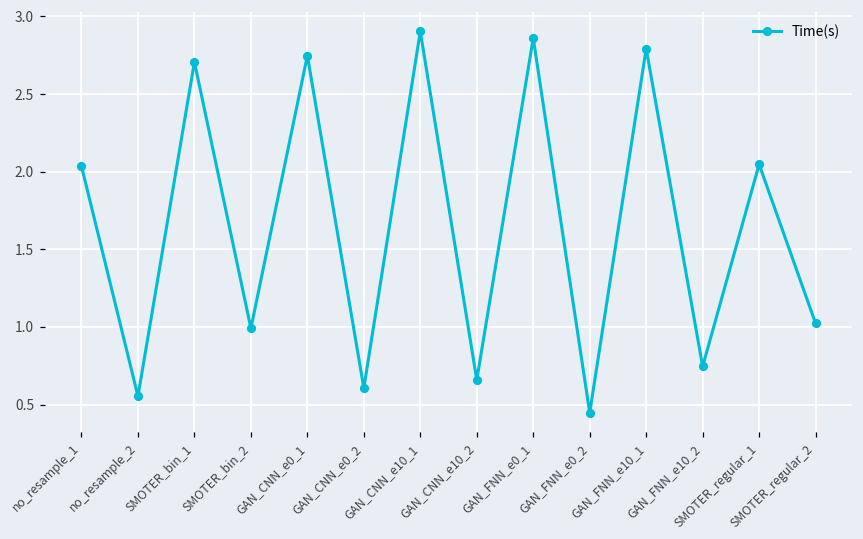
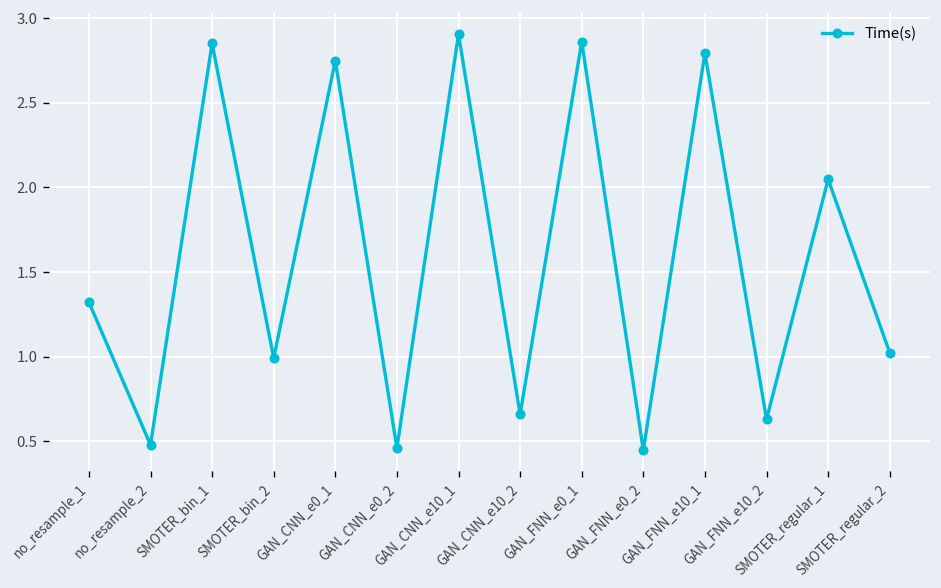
  {
-   "no_resample_1": 2.04,
-   "no_resample_2": 0.55,
-   "SMOTER_bin_1": 2.71,
+   "no_resample_1": 1.32,
+   "no_resample_2": 0.48,
+   "SMOTER_bin_1": 2.85,
    "SMOTER_bin_2": 0.99,
    "GAN_CNN_e0_1": 2.75,
-   "GAN_CNN_e0_2": 0.61,
+   "GAN_CNN_e0_2": 0.46,
    "GAN_CNN_e10_1": 2.90,
    "GAN_CNN_e10_2": 0.66,
    "GAN_FNN_e0_1": 2.86,
    "GAN_FNN_e0_2": 0.45,
    "GAN_FNN_e10_1": 2.79,
-   "GAN_FNN_e10_2": 0.75,
+   "GAN_FNN_e10_2": 0.63,
    "SMOTER_regular_1": 2.05,
    "SMOTER_regular_2": 1.02
  }
